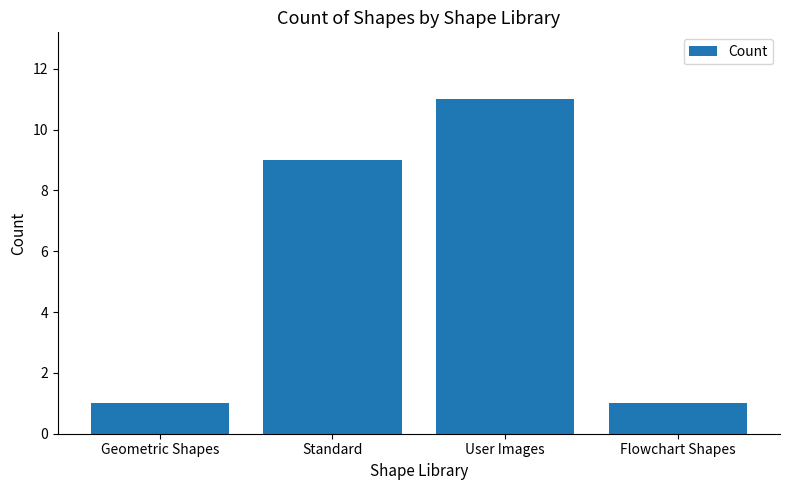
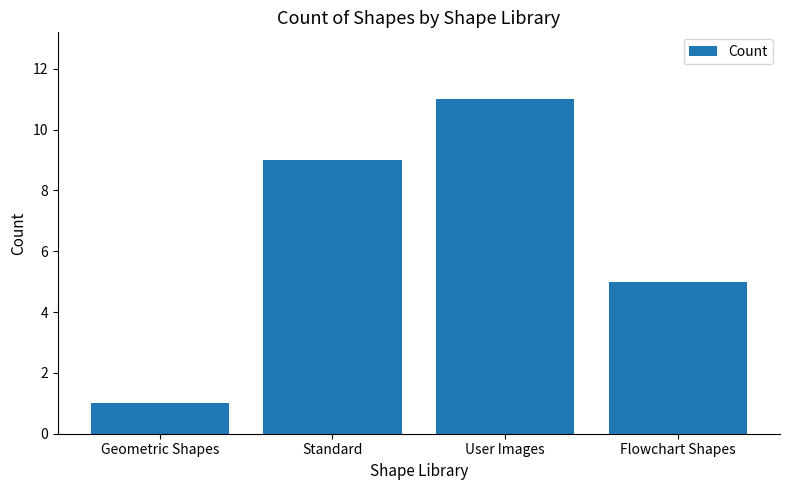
  {
    "Geometric Shapes": 1,
    "Standard": 9,
    "User Images": 11,
-   "Flowchart Shapes": 1
+   "Flowchart Shapes": 5
  }
